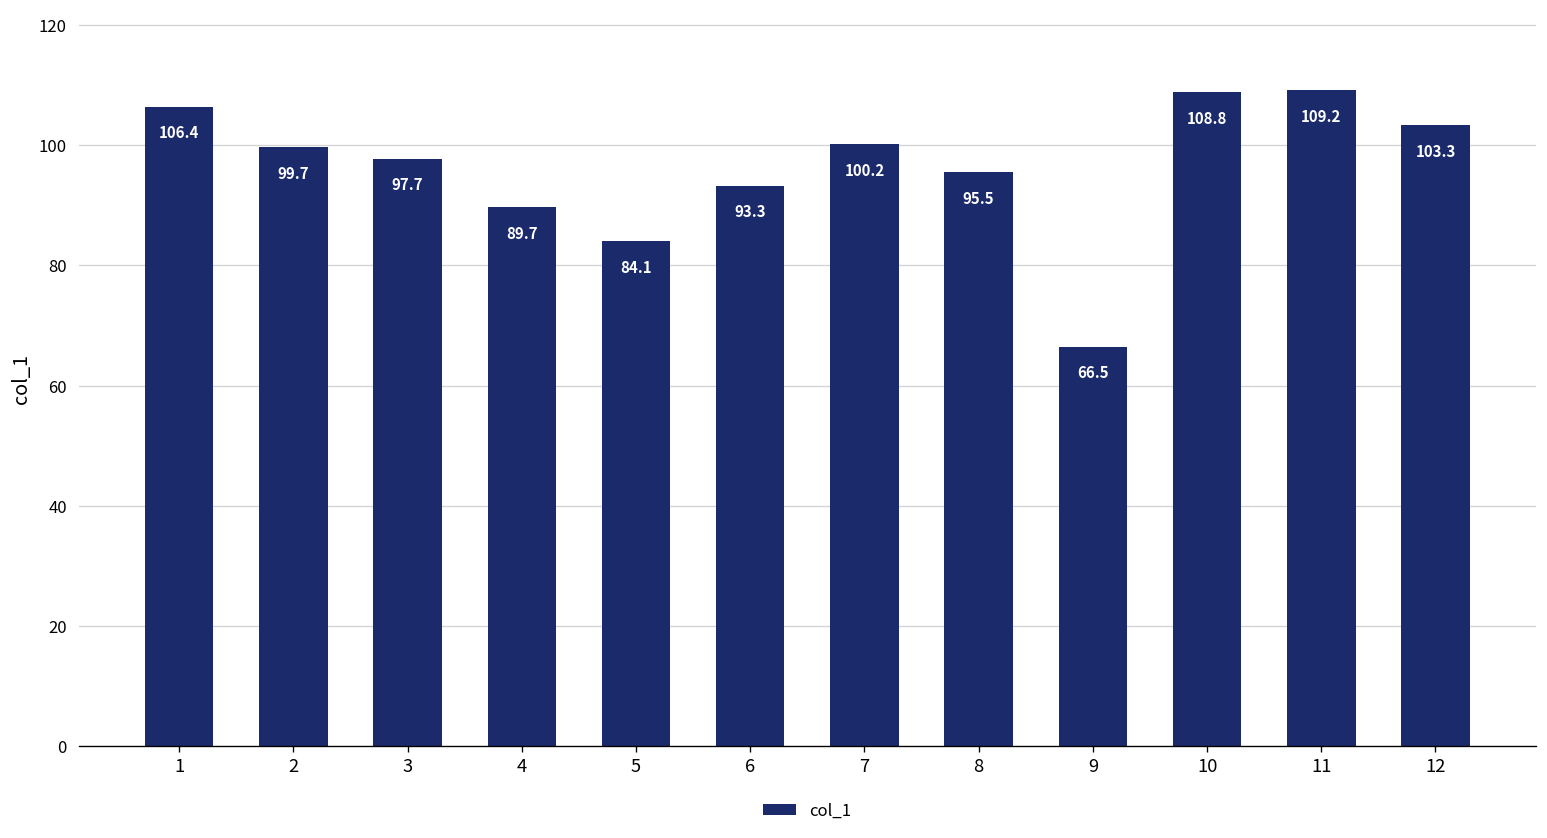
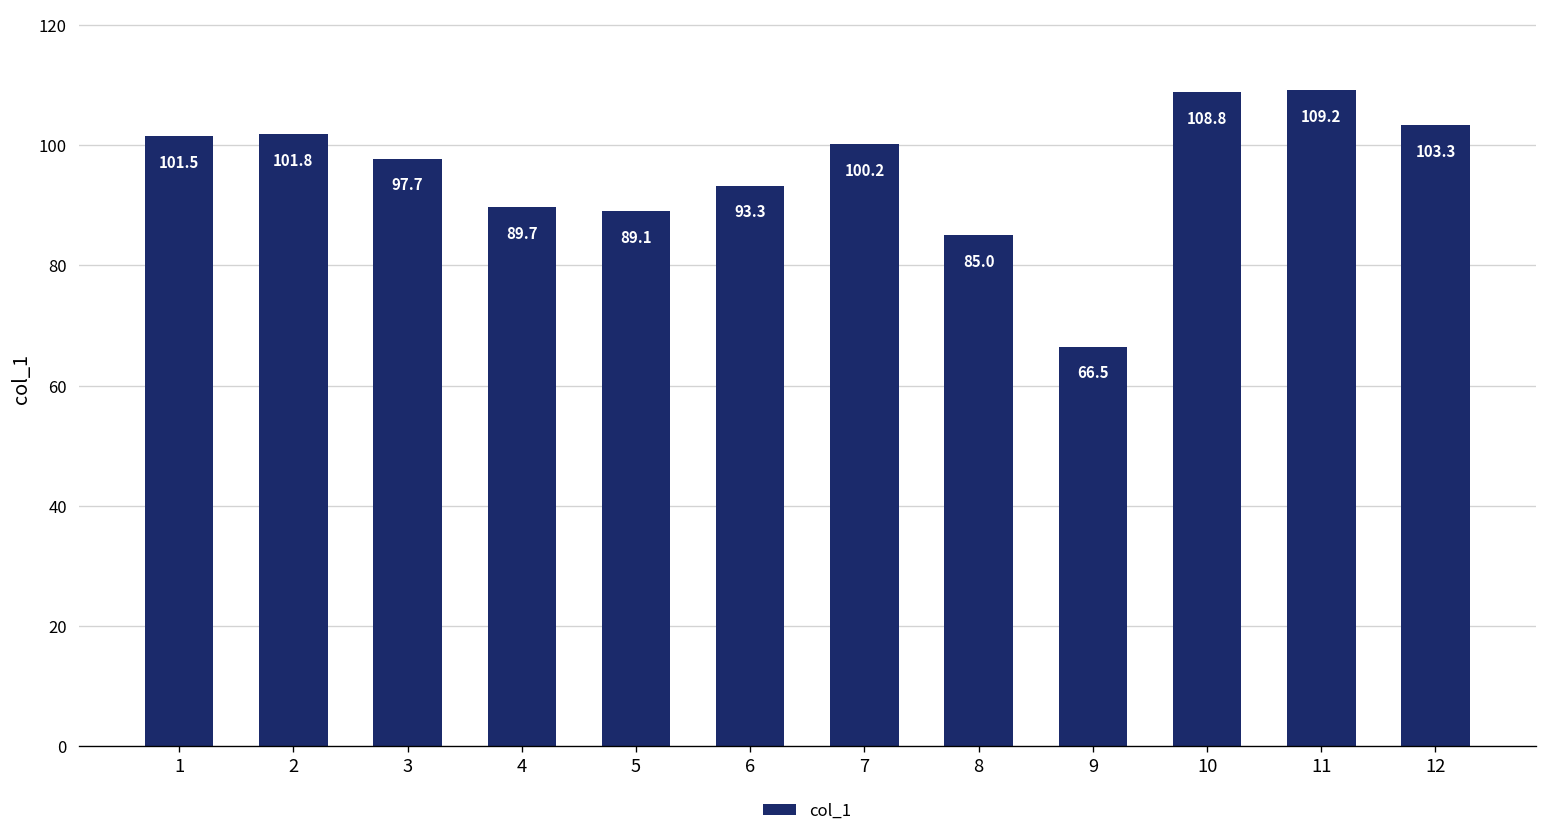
  {
-   "1": 106.4,
-   "2": 99.7,
+   "1": 101.5,
+   "2": 101.8,
    "3": 97.7,
    "4": 89.7,
-   "5": 84.1,
+   "5": 89.1,
    "6": 93.3,
    "7": 100.2,
-   "8": 95.5,
+   "8": 85.0,
    "9": 66.5,
    "10": 108.8,
    "11": 109.2,
    "12": 103.3
  }
